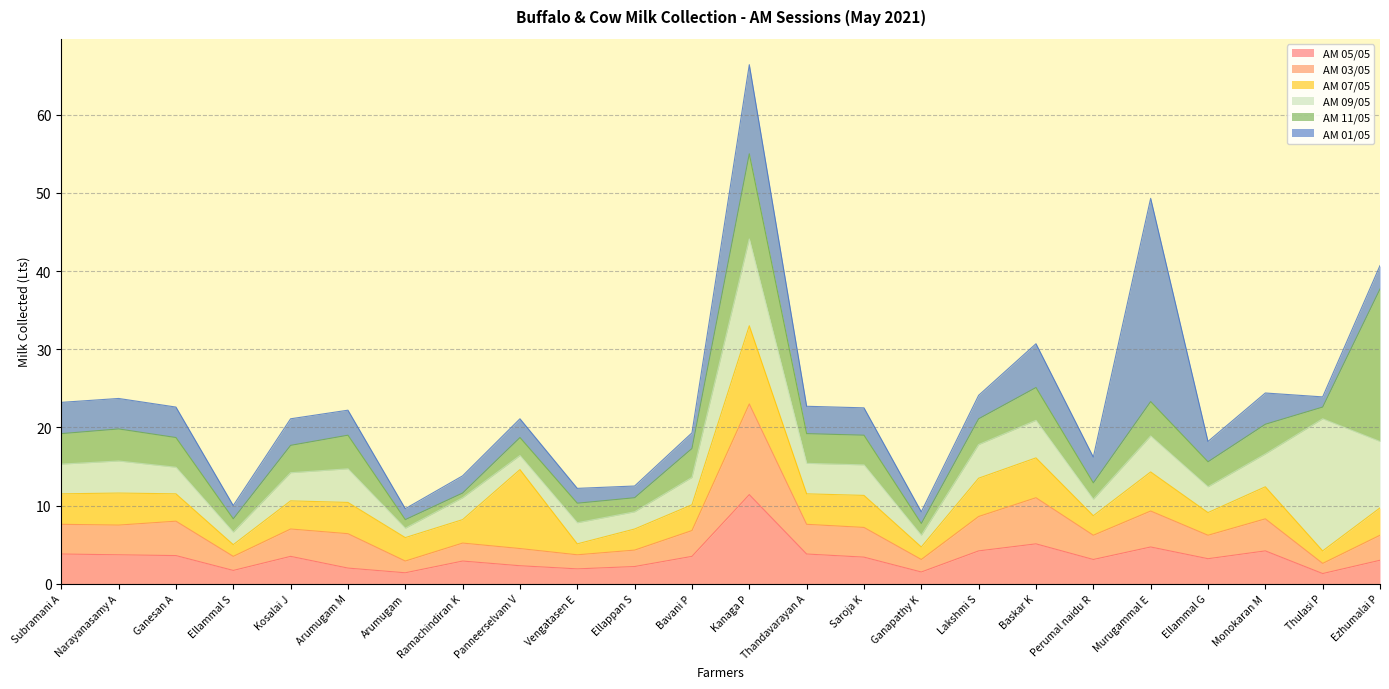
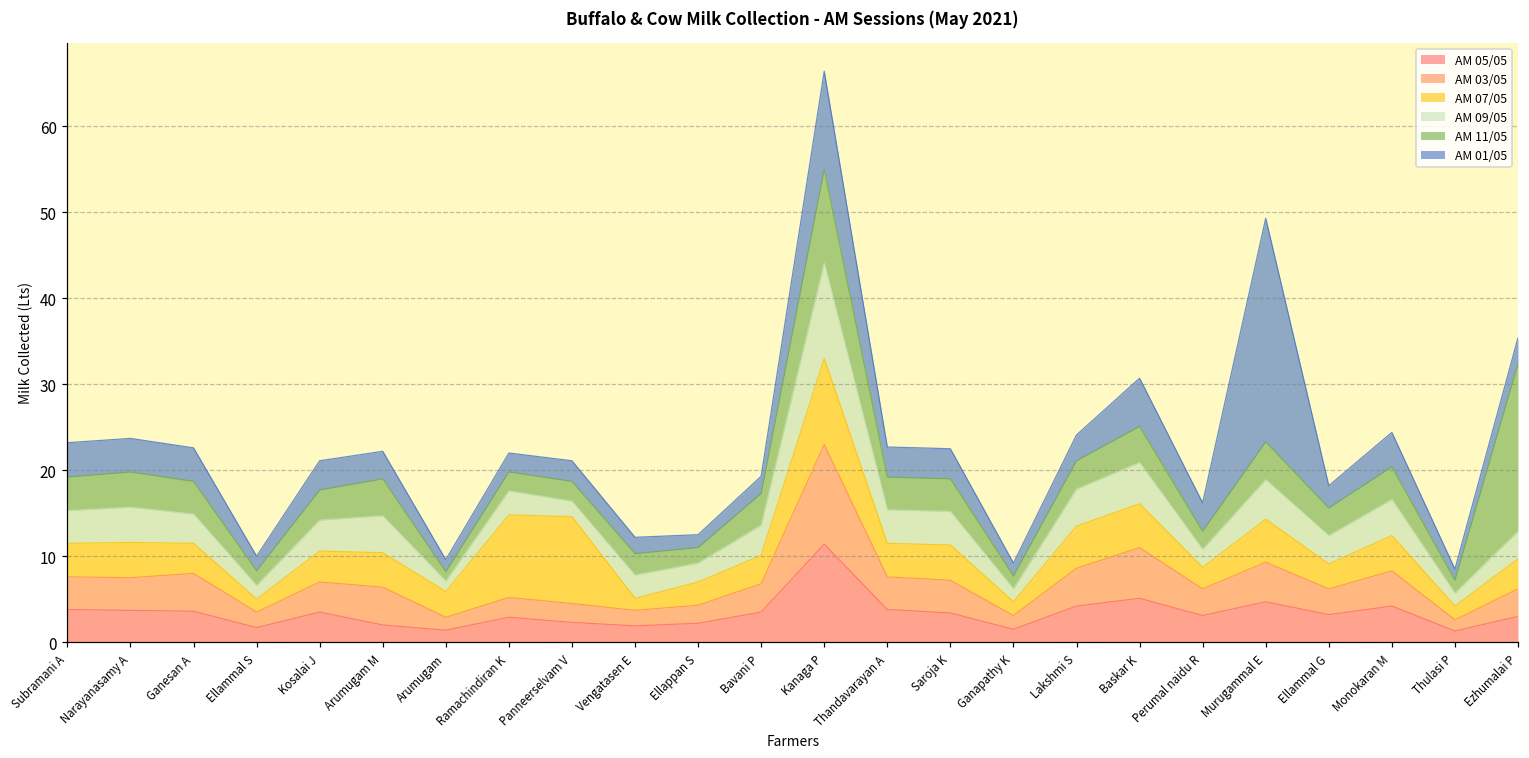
  {
    "AM 07/05": {
      "Subramani A": 4,
      "Narayanasamy A": 4,
      "Ganesan A": 4,
      "Ellammal S": 2,
      "Kosalai J": 4,
      "Arumugam M": 4,
      "Arumugam": 3,
-     "Ramachindiran K": 3,
+     "Ramachindiran K": 10,
      "Panneerselvam V": 10,
      "Vengatasen E": 1,
      "Ellappan S": 3,
      "Bavani P": 3,
      "Kanaga P": 10,
      "Thandavarayan A": 4,
      "Saroja K": 4,
      "Ganapathy K": 2,
      "Lakshmi S": 5,
      "Baskar K": 5,
      "Perumal naidu R": 2,
      "Murugammal E": 5,
      "Ellammal G": 3,
      "Monokaran M": 4,
      "Thulasi P": 2,
      "Ezhumalai P": 3
    },
    "AM 09/05": {
      "Subramani A": 4,
      "Narayanasamy A": 4,
      "Ganesan A": 3,
      "Ellammal S": 2,
      "Kosalai J": 4,
      "Arumugam M": 4,
      "Arumugam": 1,
      "Ramachindiran K": 3,
      "Panneerselvam V": 2,
      "Vengatasen E": 3,
      "Ellappan S": 2,
      "Bavani P": 4,
      "Kanaga P": 11,
      "Thandavarayan A": 4,
      "Saroja K": 4,
      "Ganapathy K": 2,
      "Lakshmi S": 4,
      "Baskar K": 5,
      "Perumal naidu R": 2,
      "Murugammal E": 5,
      "Ellammal G": 3,
      "Monokaran M": 4,
-     "Thulasi P": 17,
-     "Ezhumalai P": 9
+     "Thulasi P": 2,
+     "Ezhumalai P": 3
    },
    "AM 11/05": {
      "Subramani A": 4,
      "Narayanasamy A": 4,
      "Ganesan A": 4,
      "Ellammal S": 2,
      "Kosalai J": 4,
      "Arumugam M": 4,
      "Arumugam": 1,
-     "Ramachindiran K": 1,
+     "Ramachindiran K": 2,
      "Panneerselvam V": 2,
      "Vengatasen E": 3,
      "Ellappan S": 2,
      "Bavani P": 4,
      "Kanaga P": 11,
      "Thandavarayan A": 4,
      "Saroja K": 4,
      "Ganapathy K": 2,
      "Lakshmi S": 3,
      "Baskar K": 4,
      "Perumal naidu R": 2,
      "Murugammal E": 4,
      "Ellammal G": 3,
      "Monokaran M": 4,
      "Thulasi P": 2,
      "Ezhumalai P": 20
    },
    "AM 01/05": {
      "Subramani A": 4,
      "Narayanasamy A": 4,
      "Ganesan A": 4,
      "Ellammal S": 2,
      "Kosalai J": 3,
      "Arumugam M": 3,
      "Arumugam": 1,
      "Ramachindiran K": 2,
      "Panneerselvam V": 2,
      "Vengatasen E": 2,
      "Ellappan S": 2,
      "Bavani P": 2,
      "Kanaga P": 11,
      "Thandavarayan A": 4,
      "Saroja K": 4,
      "Ganapathy K": 1,
      "Lakshmi S": 3,
      "Baskar K": 6,
      "Perumal naidu R": 3,
      "Murugammal E": 26,
      "Ellammal G": 3,
      "Monokaran M": 4,
      "Thulasi P": 1,
      "Ezhumalai P": 3
    }
  }
